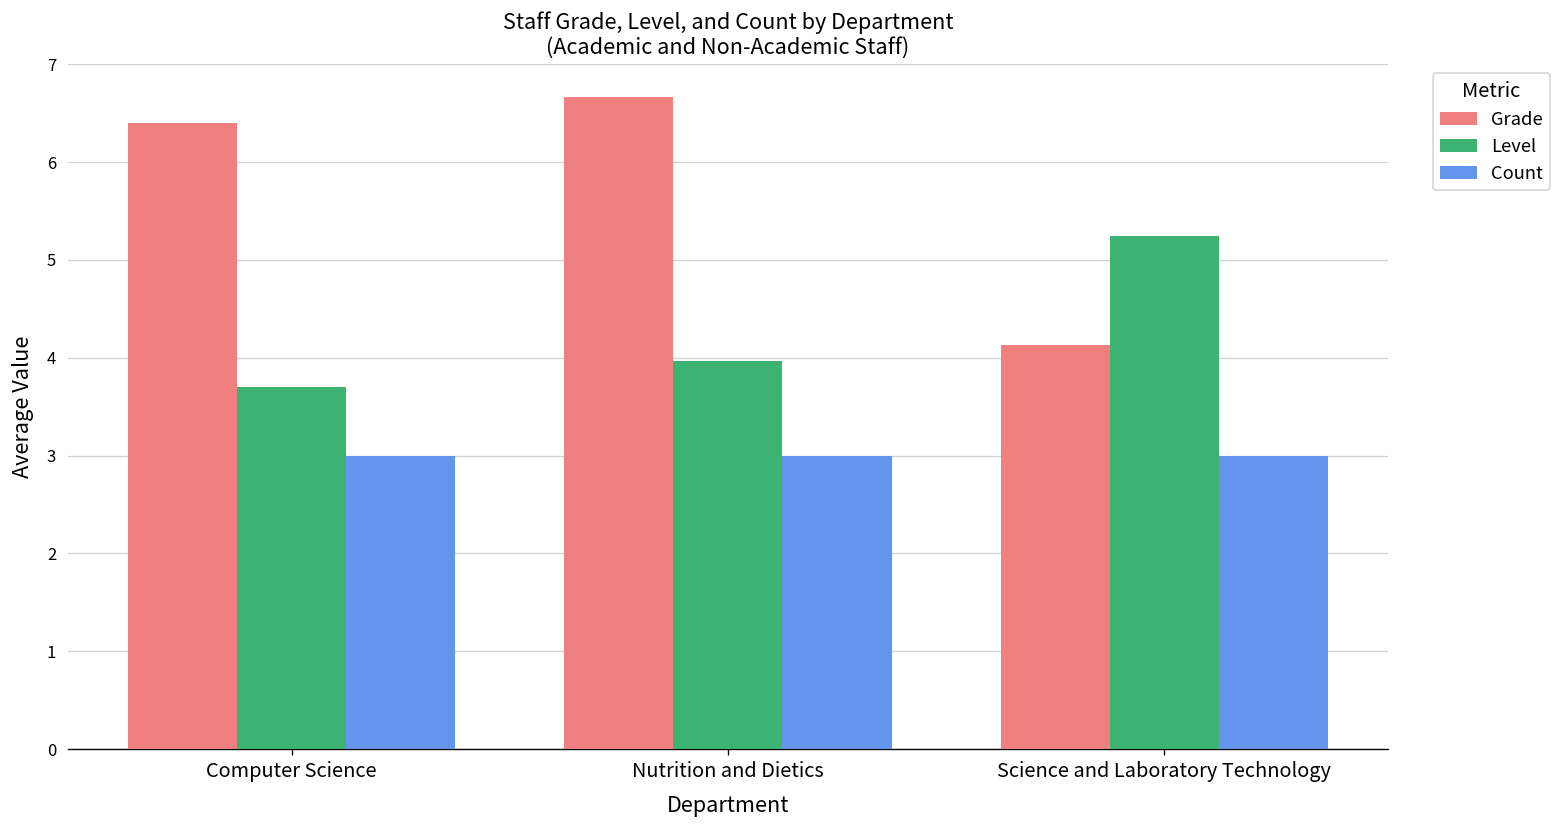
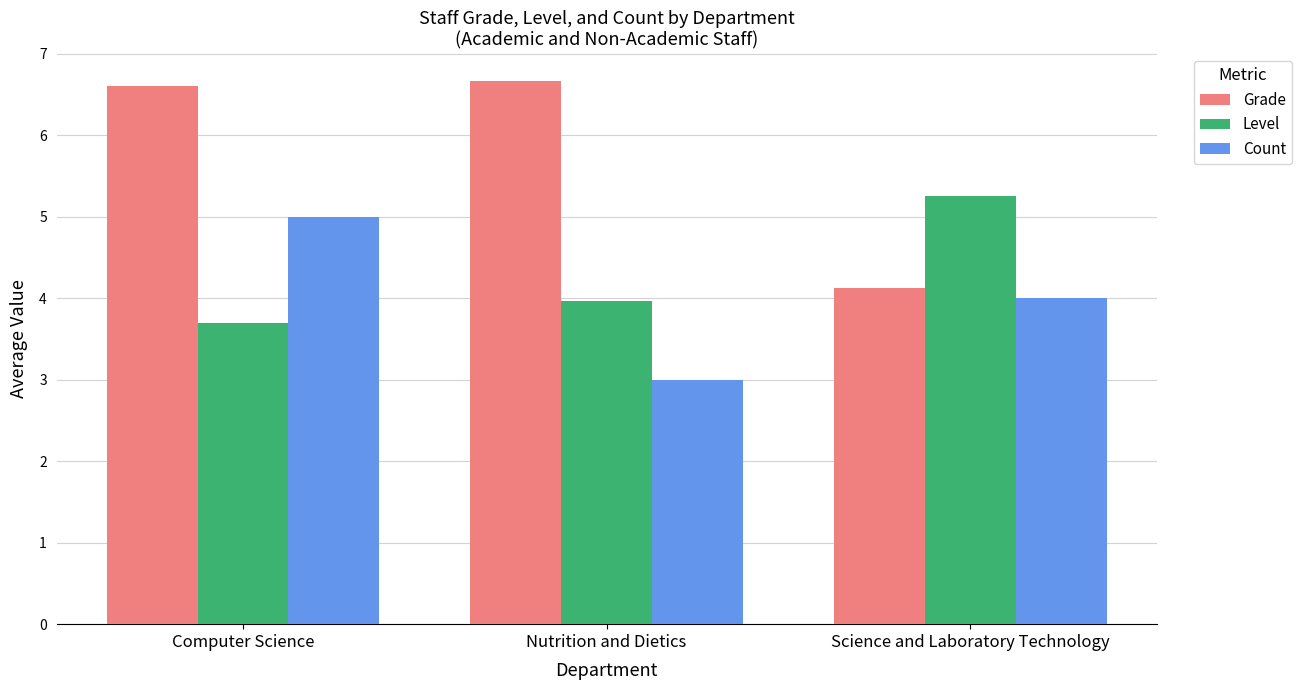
  {
    "Grade": {
-     "Computer Science": 6.4,
+     "Computer Science": 6.6,
      "Nutrition and Dietics": 6.7,
      "Science and Laboratory Technology": 4.1
    },
    "Level": {
      "Computer Science": 3.7,
      "Nutrition and Dietics": 4.0,
      "Science and Laboratory Technology": 5.3
    },
    "Count": {
-     "Computer Science": 3,
+     "Computer Science": 5,
      "Nutrition and Dietics": 3,
-     "Science and Laboratory Technology": 3
+     "Science and Laboratory Technology": 4
    }
  }
